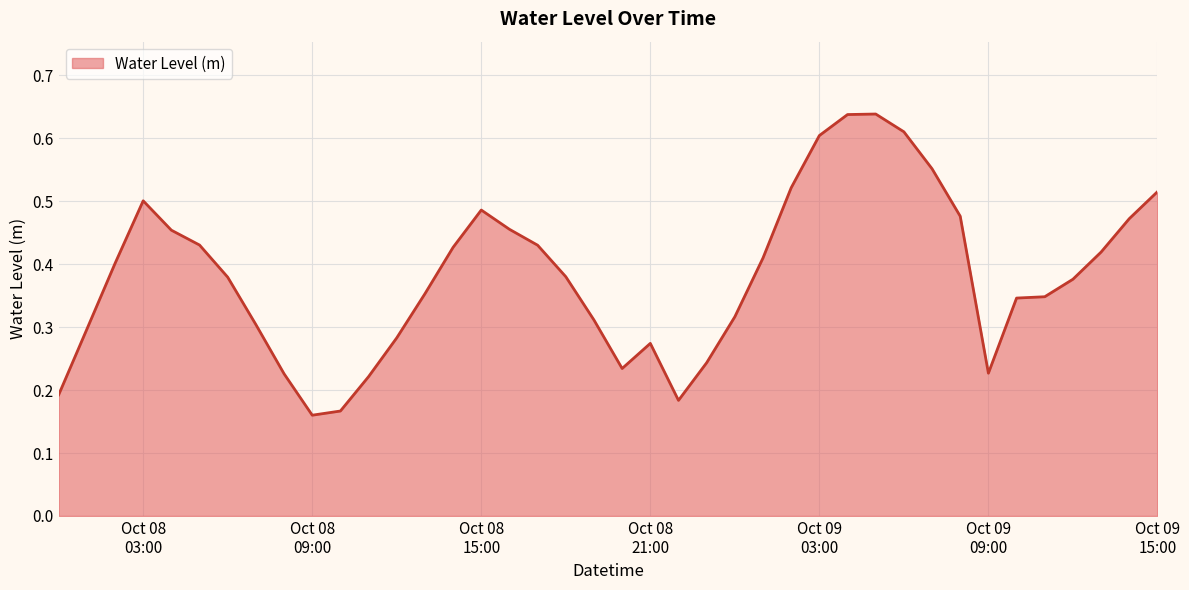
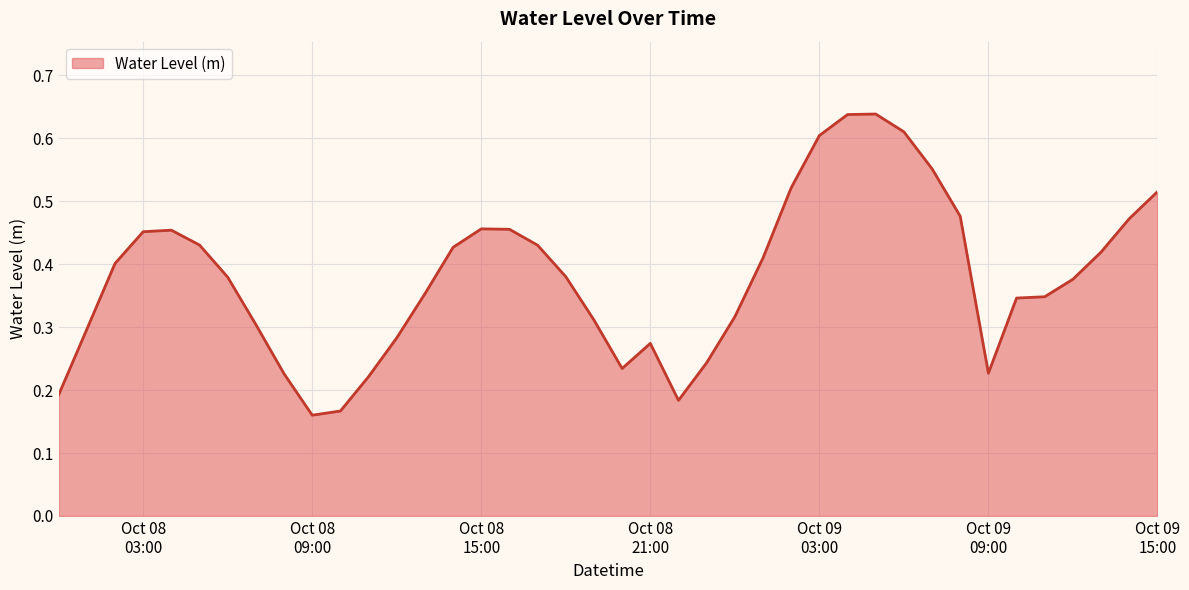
  {
-   "Oct 08 03:00": 0.50,
+   "Oct 08 03:00": 0.45,
    "Oct 08 09:00": 0.16,
-   "Oct 08 15:00": 0.49,
+   "Oct 08 15:00": 0.46,
    "Oct 08 21:00": 0.27,
    "Oct 09 03:00": 0.60,
    "Oct 09 09:00": 0.23,
    "Oct 09 15:00": 0.52
  }
